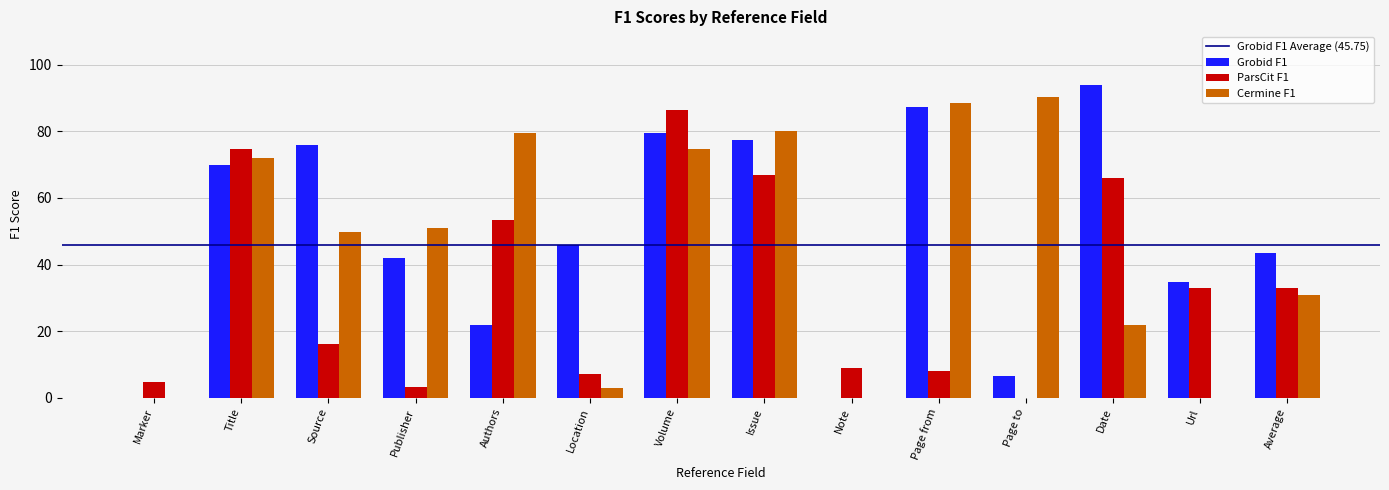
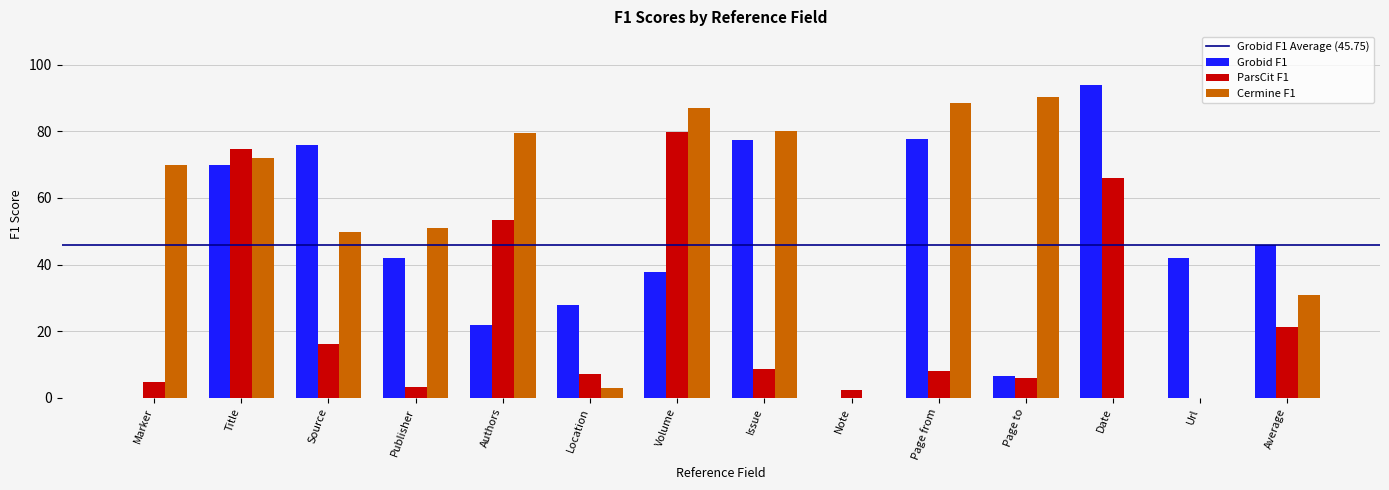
  {
    "Grobid F1": {
      "Marker": 0,
      "Title": 70,
      "Source": 76,
      "Publisher": 42,
      "Authors": 22,
-     "Location": 46,
-     "Volume": 79,
+     "Location": 28,
+     "Volume": 38,
      "Issue": 77,
      "Note": 0,
-     "Page from": 87,
+     "Page from": 78,
      "Page to": 7,
      "Date": 94,
-     "Url": 35,
-     "Average": 43
+     "Url": 42,
+     "Average": 46
    },
    "ParsCit F1": {
      "Marker": 5,
      "Title": 75,
      "Source": 16,
      "Publisher": 3,
      "Authors": 53,
      "Location": 7,
-     "Volume": 86,
-     "Issue": 67,
-     "Note": 9,
+     "Volume": 80,
+     "Issue": 9,
+     "Note": 2,
      "Page from": 8,
-     "Page to": 0,
+     "Page to": 6,
      "Date": 66,
-     "Url": 33,
-     "Average": 33
+     "Url": 0,
+     "Average": 21
    },
    "Cermine F1": {
-     "Marker": 0,
+     "Marker": 70,
      "Title": 72,
      "Source": 50,
      "Publisher": 51,
      "Authors": 79,
      "Location": 3,
-     "Volume": 75,
+     "Volume": 87,
      "Issue": 80,
      "Note": 0,
      "Page from": 88,
      "Page to": 90,
-     "Date": 22,
+     "Date": 0,
      "Url": 0,
      "Average": 31
    }
  }
